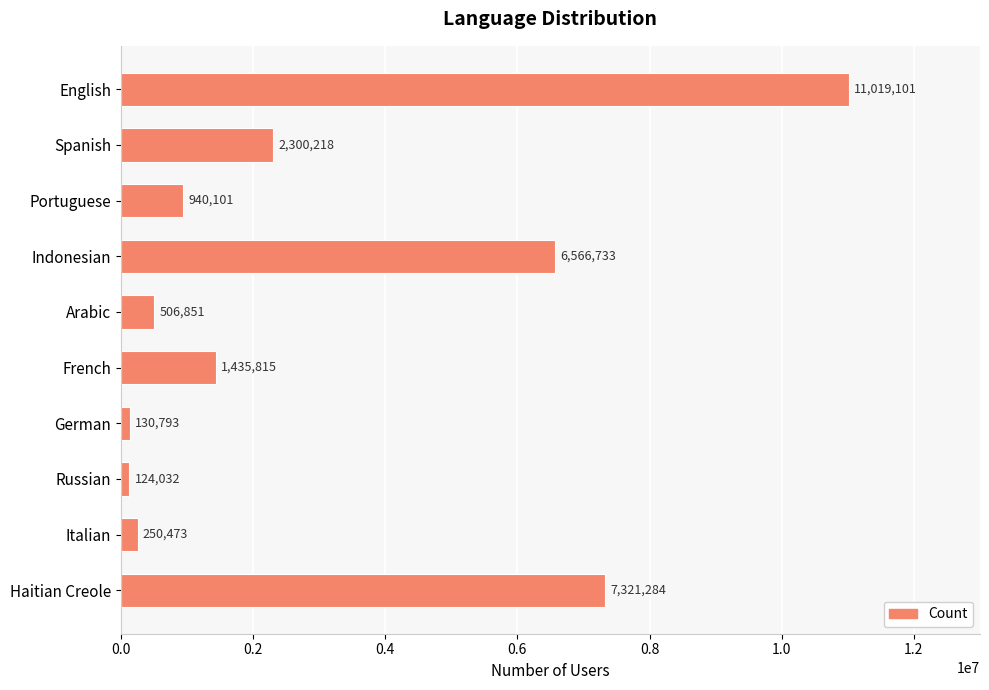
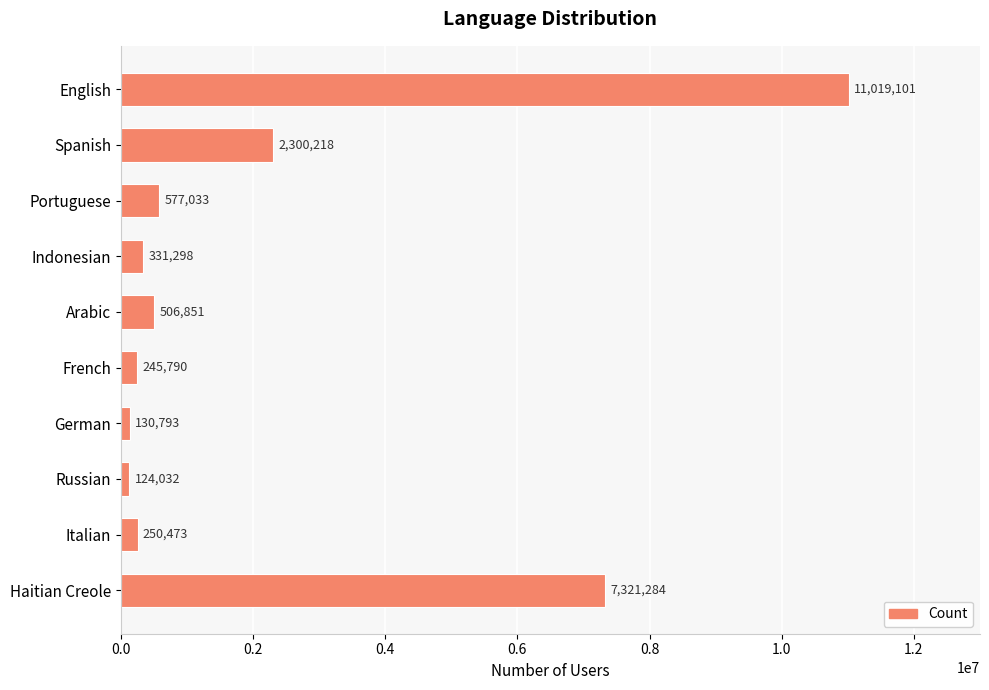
  {
    "English": "11,019,101",
    "Spanish": "2,300,218",
-   "Portuguese": "940,101",
-   "Indonesian": "6,566,733",
+   "Portuguese": "577,033",
+   "Indonesian": "331,298",
    "Arabic": "506,851",
-   "French": "1,435,815",
+   "French": "245,790",
    "German": "130,793",
    "Russian": "124,032",
    "Italian": "250,473",
    "Haitian Creole": "7,321,284"
  }
